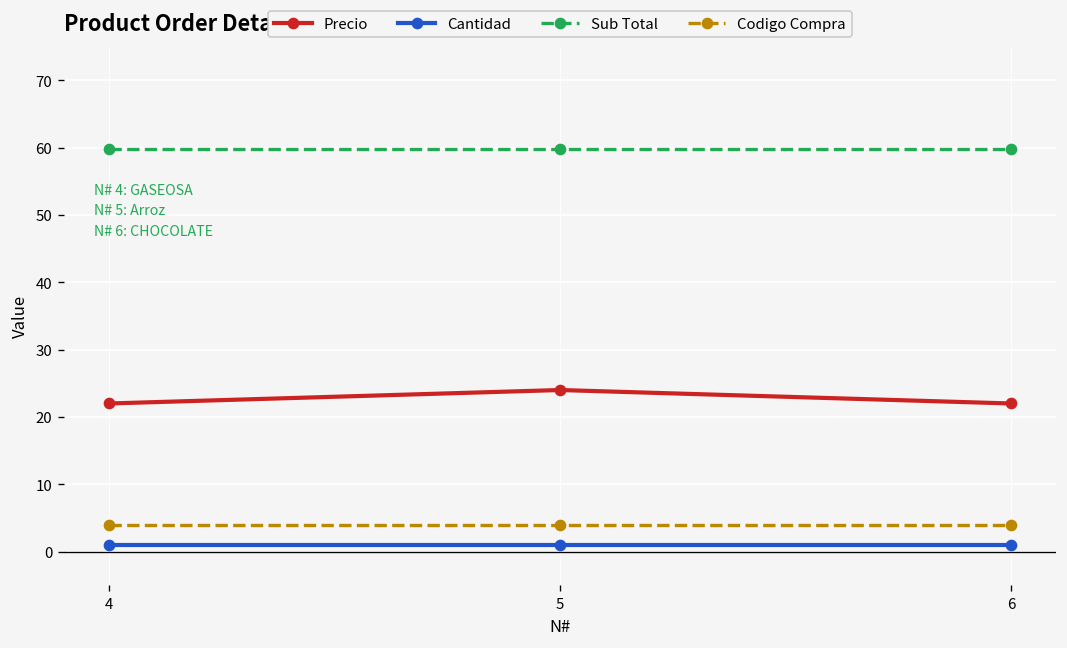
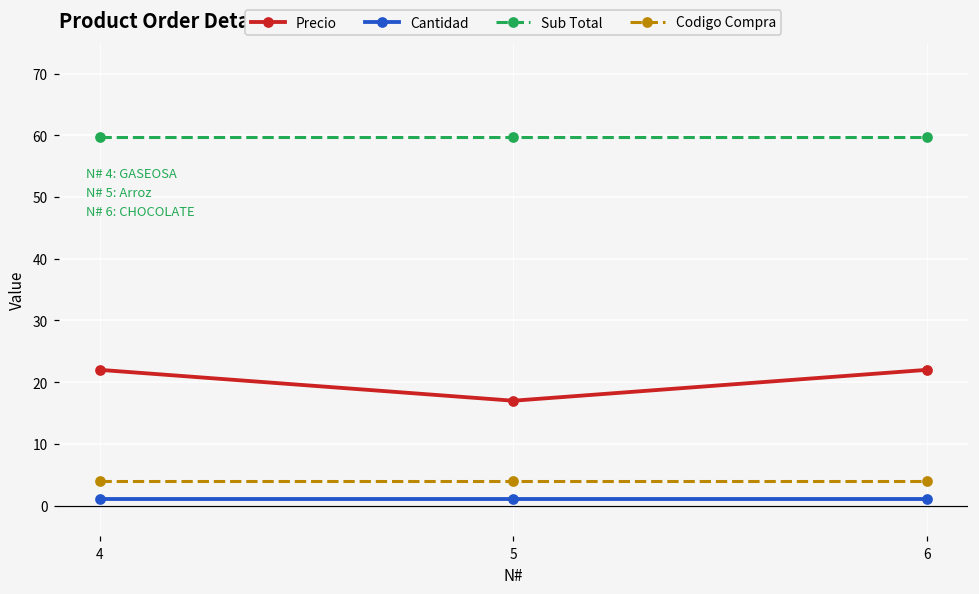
  {
    "Precio": {
      "4": 22,
-     "5": 24,
+     "5": 17,
      "6": 22
    },
    "Cantidad": {
      "4": 1,
      "5": 1,
      "6": 1
    },
    "Sub Total": {
      "5": 60,
      "6": 60
    },
    "Codigo Compra": {
      "4": 4,
      "5": 4,
      "6": 4
    }
  }
